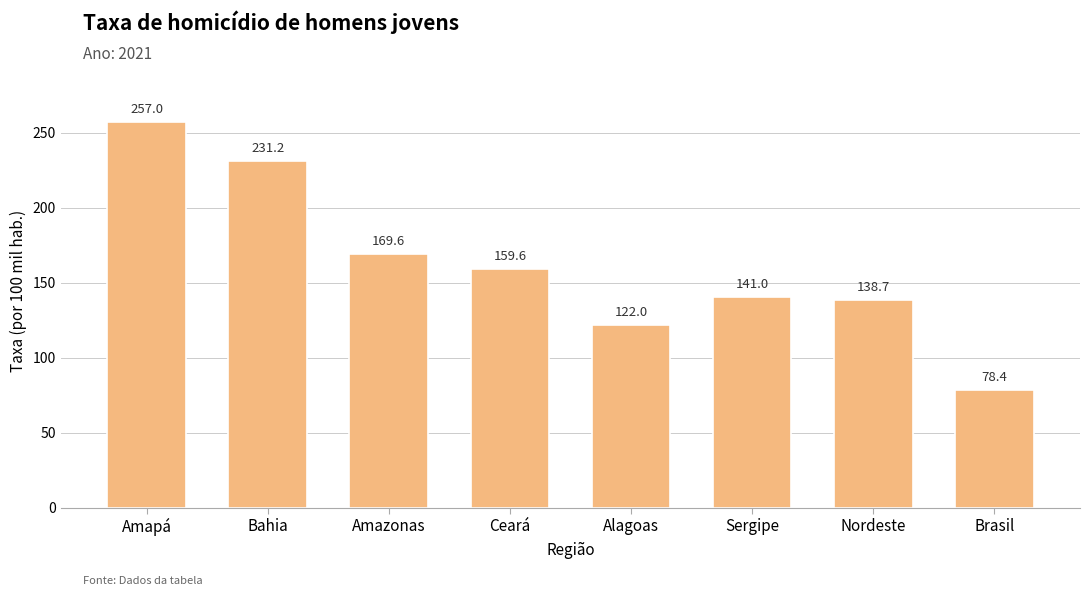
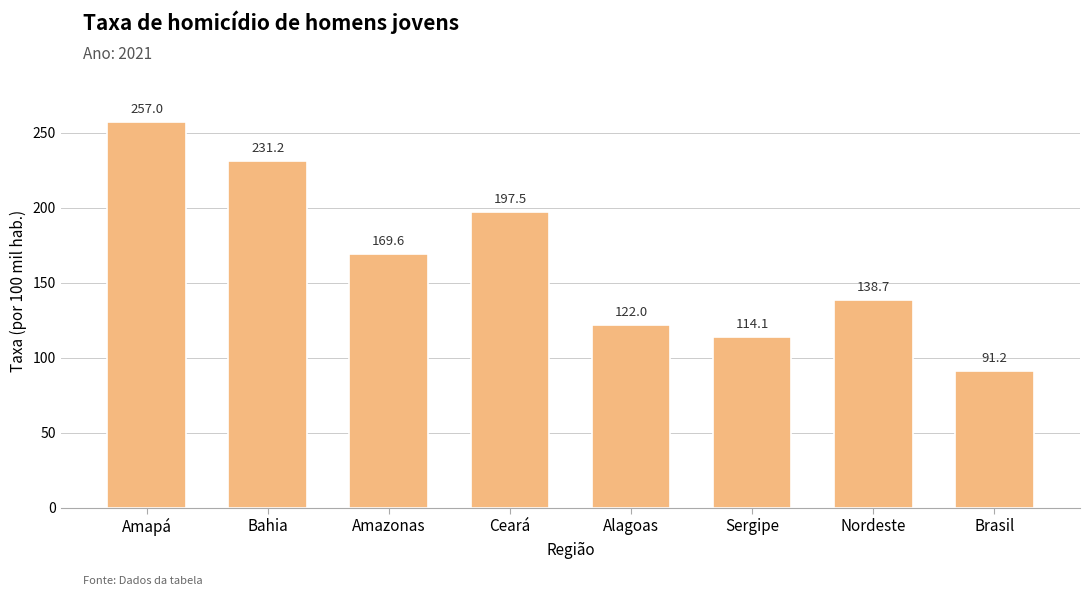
  {
    "Amapá": 257.0,
    "Bahia": 231.2,
    "Amazonas": 169.6,
-   "Ceará": 159.6,
+   "Ceará": 197.5,
    "Alagoas": 122.0,
-   "Sergipe": 141.0,
+   "Sergipe": 114.1,
    "Nordeste": 138.7,
-   "Brasil": 78.4
+   "Brasil": 91.2
  }
